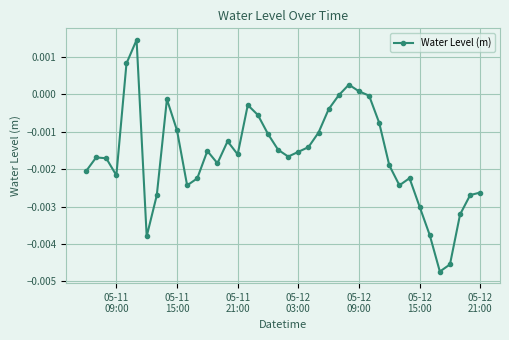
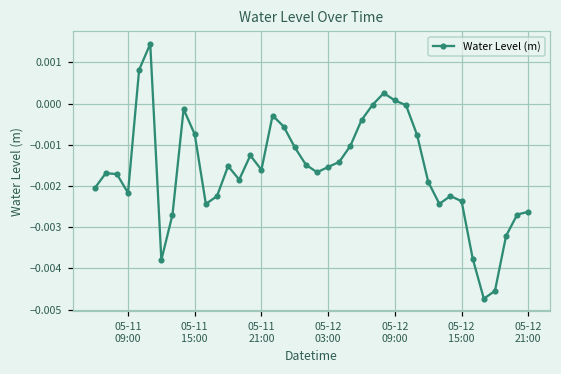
  {
    "05-11 09:00": -0.0022,
-   "05-11 15:00": -0.0010,
+   "05-11 15:00": -0.0007,
    "05-11 21:00": -0.0016,
    "05-12 03:00": -0.0015,
    "05-12 09:00": 0.0001,
-   "05-12 15:00": -0.0030,
+   "05-12 15:00": -0.0024,
    "05-12 21:00": -0.0026
  }
